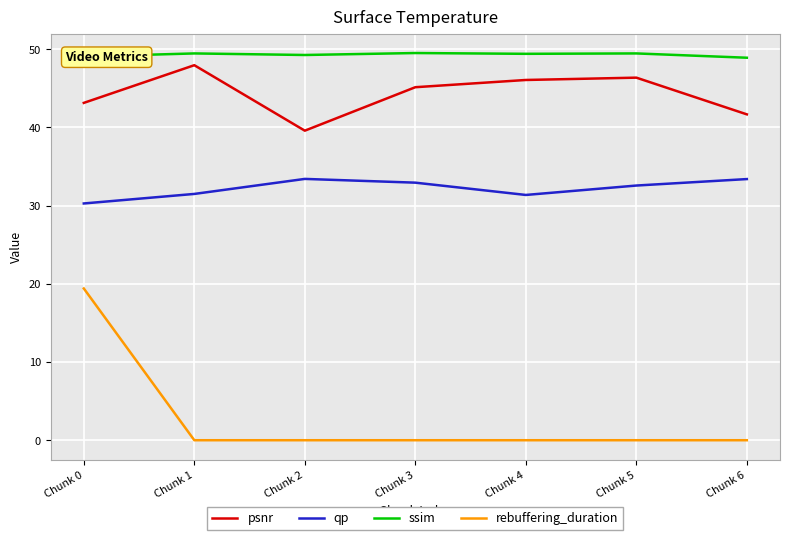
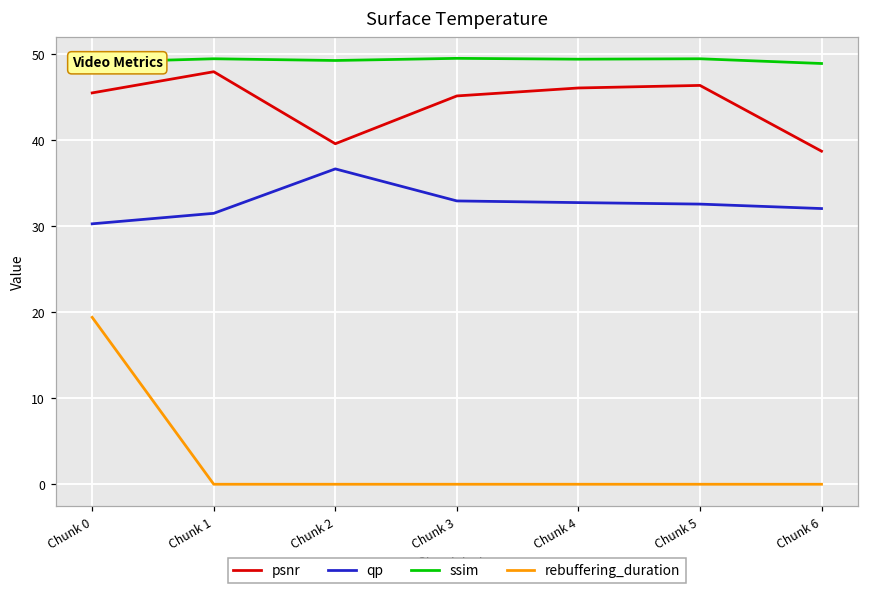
  {
    "psnr": {
-     "Chunk 0": 43,
+     "Chunk 0": 45,
      "Chunk 1": 48,
      "Chunk 2": 40,
      "Chunk 3": 45,
      "Chunk 4": 46,
      "Chunk 5": 46,
-     "Chunk 6": 42
+     "Chunk 6": 39
    },
    "qp": {
      "Chunk 0": 30,
      "Chunk 1": 31,
-     "Chunk 2": 33,
+     "Chunk 2": 37,
      "Chunk 3": 33,
-     "Chunk 4": 31,
+     "Chunk 4": 33,
      "Chunk 5": 33,
-     "Chunk 6": 33
+     "Chunk 6": 32
    },
    "ssim": {
      "Chunk 1": 49,
      "Chunk 2": 49,
      "Chunk 3": 50,
      "Chunk 4": 49,
      "Chunk 5": 49,
      "Chunk 6": 49
    },
    "rebuffering_duration": {
      "Chunk 0": 19,
      "Chunk 1": 0,
      "Chunk 2": 0,
      "Chunk 3": 0,
      "Chunk 4": 0,
      "Chunk 5": 0,
      "Chunk 6": 0
    }
  }
